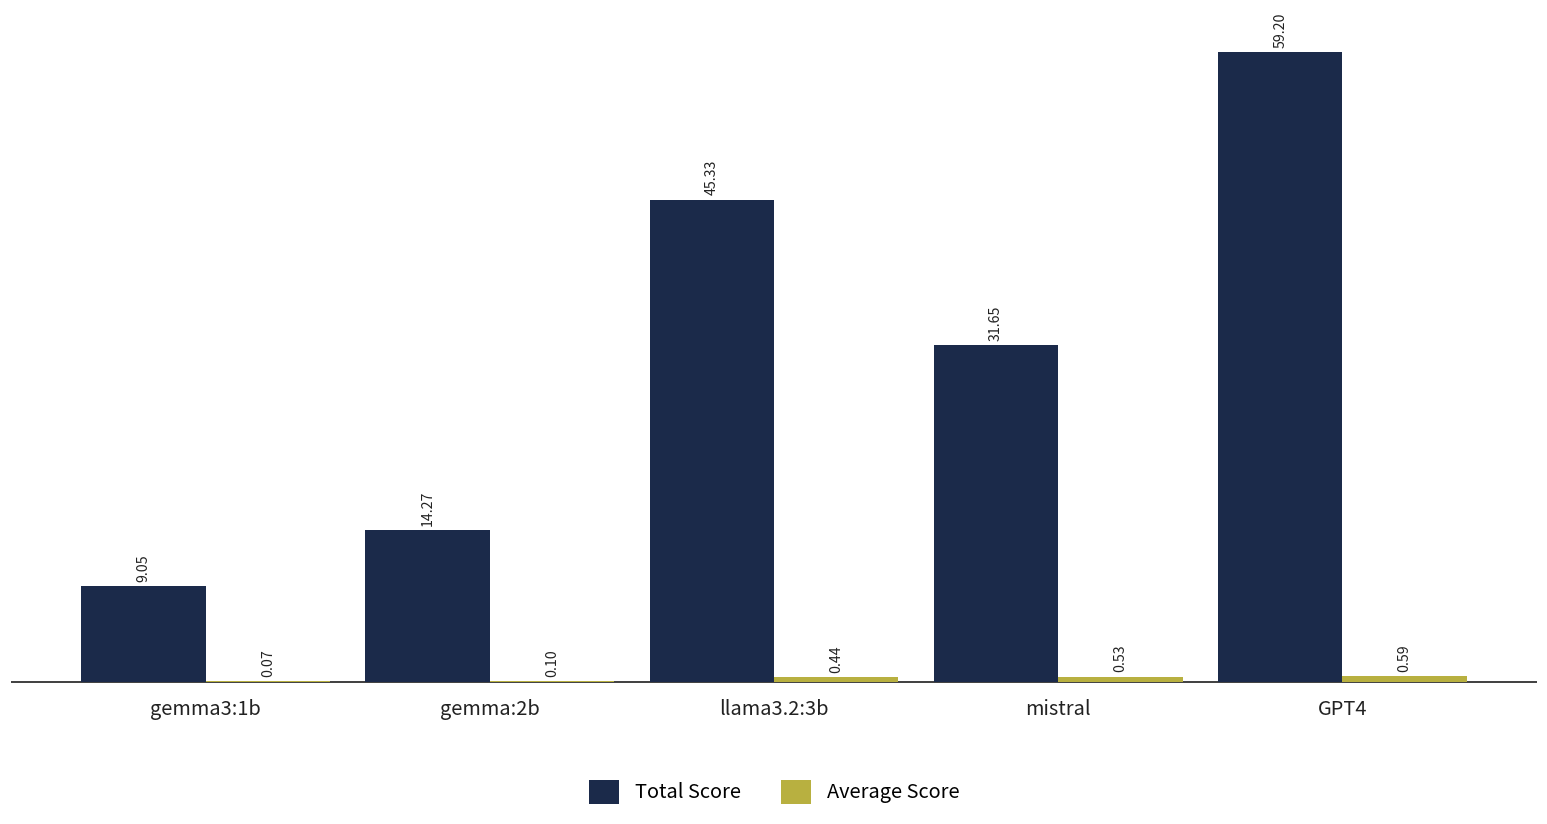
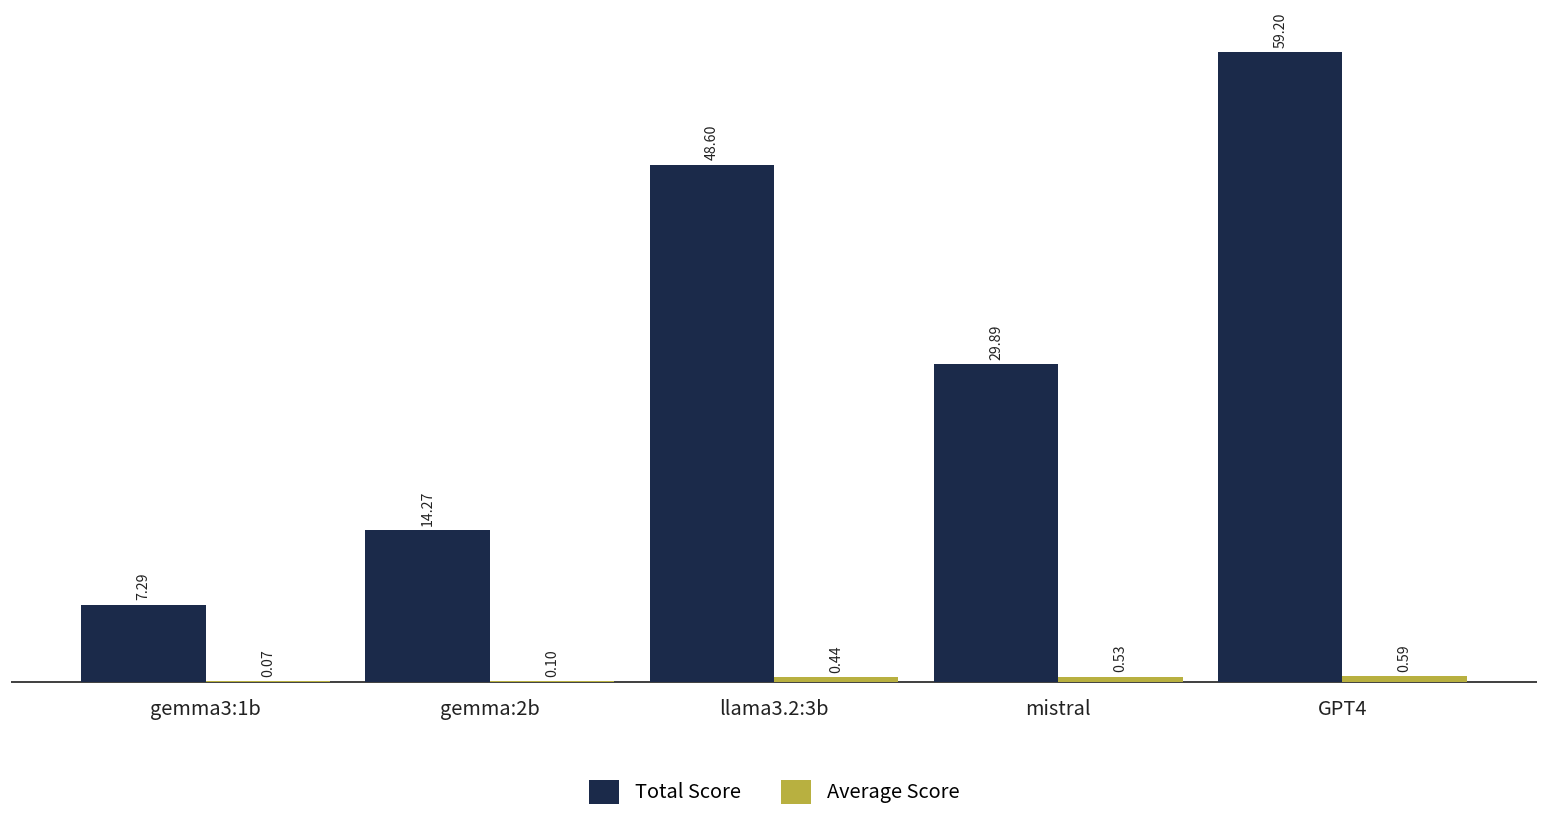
  {
    "Total Score": {
-     "gemma3:1b": 9.05,
+     "gemma3:1b": 7.29,
      "gemma:2b": 14.27,
-     "llama3.2:3b": 45.33,
-     "mistral": 31.65,
+     "llama3.2:3b": 48.60,
+     "mistral": 29.89,
      "GPT4": 59.20
    },
    "Average Score": {
      "gemma3:1b": 0.07,
      "gemma:2b": 0.10,
      "llama3.2:3b": 0.44,
      "mistral": 0.53,
      "GPT4": 0.59
    }
  }
